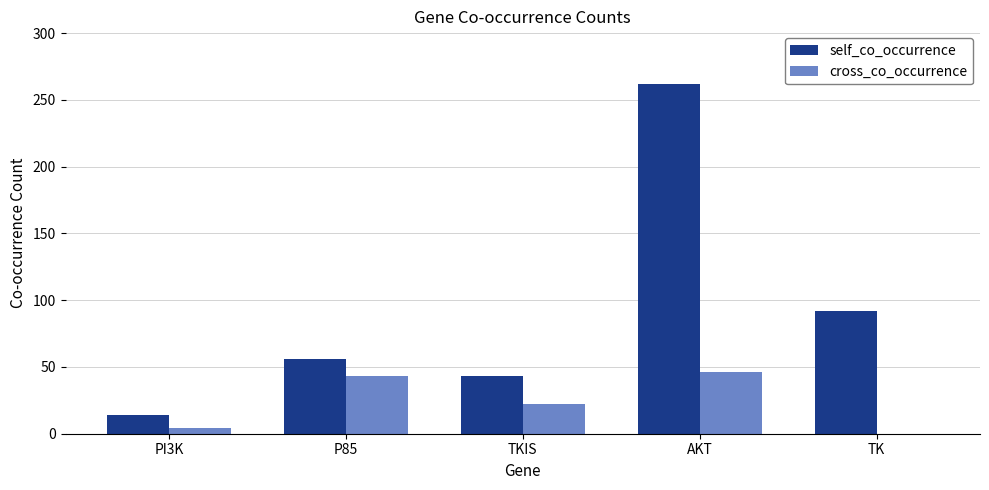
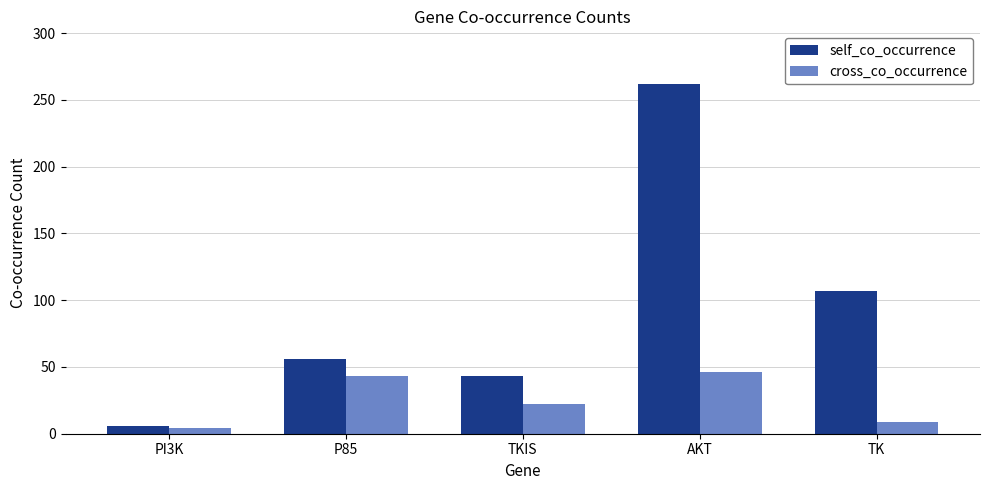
  {
    "self_co_occurrence": {
-     "PI3K": 14,
+     "PI3K": 6,
      "P85": 56,
      "TKIS": 43,
      "AKT": 262,
-     "TK": 92
+     "TK": 107
    },
    "cross_co_occurrence": {
      "PI3K": 4,
      "P85": 43,
      "TKIS": 22,
      "AKT": 46,
-     "TK": 0
+     "TK": 9
    }
  }
